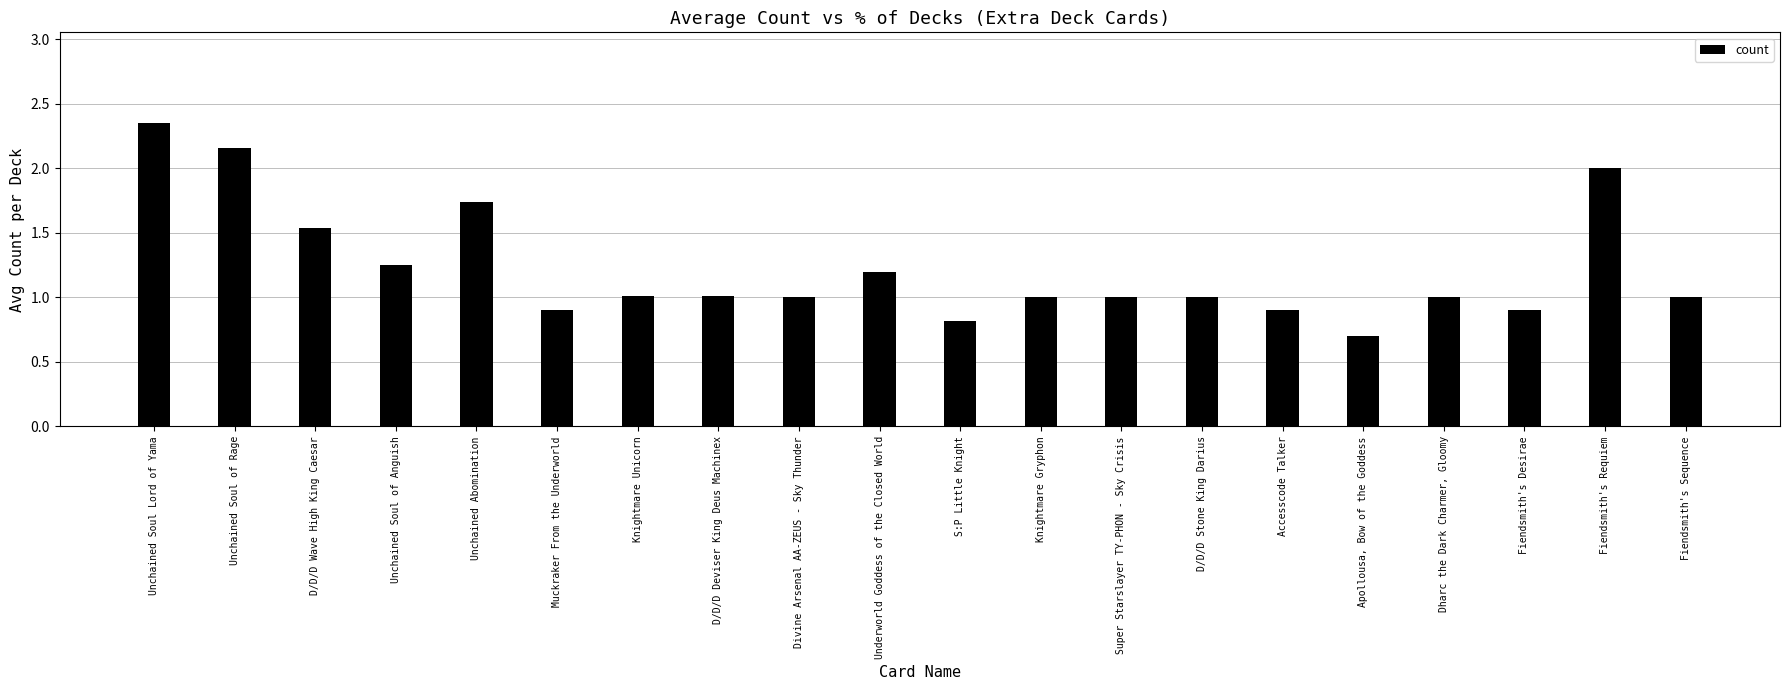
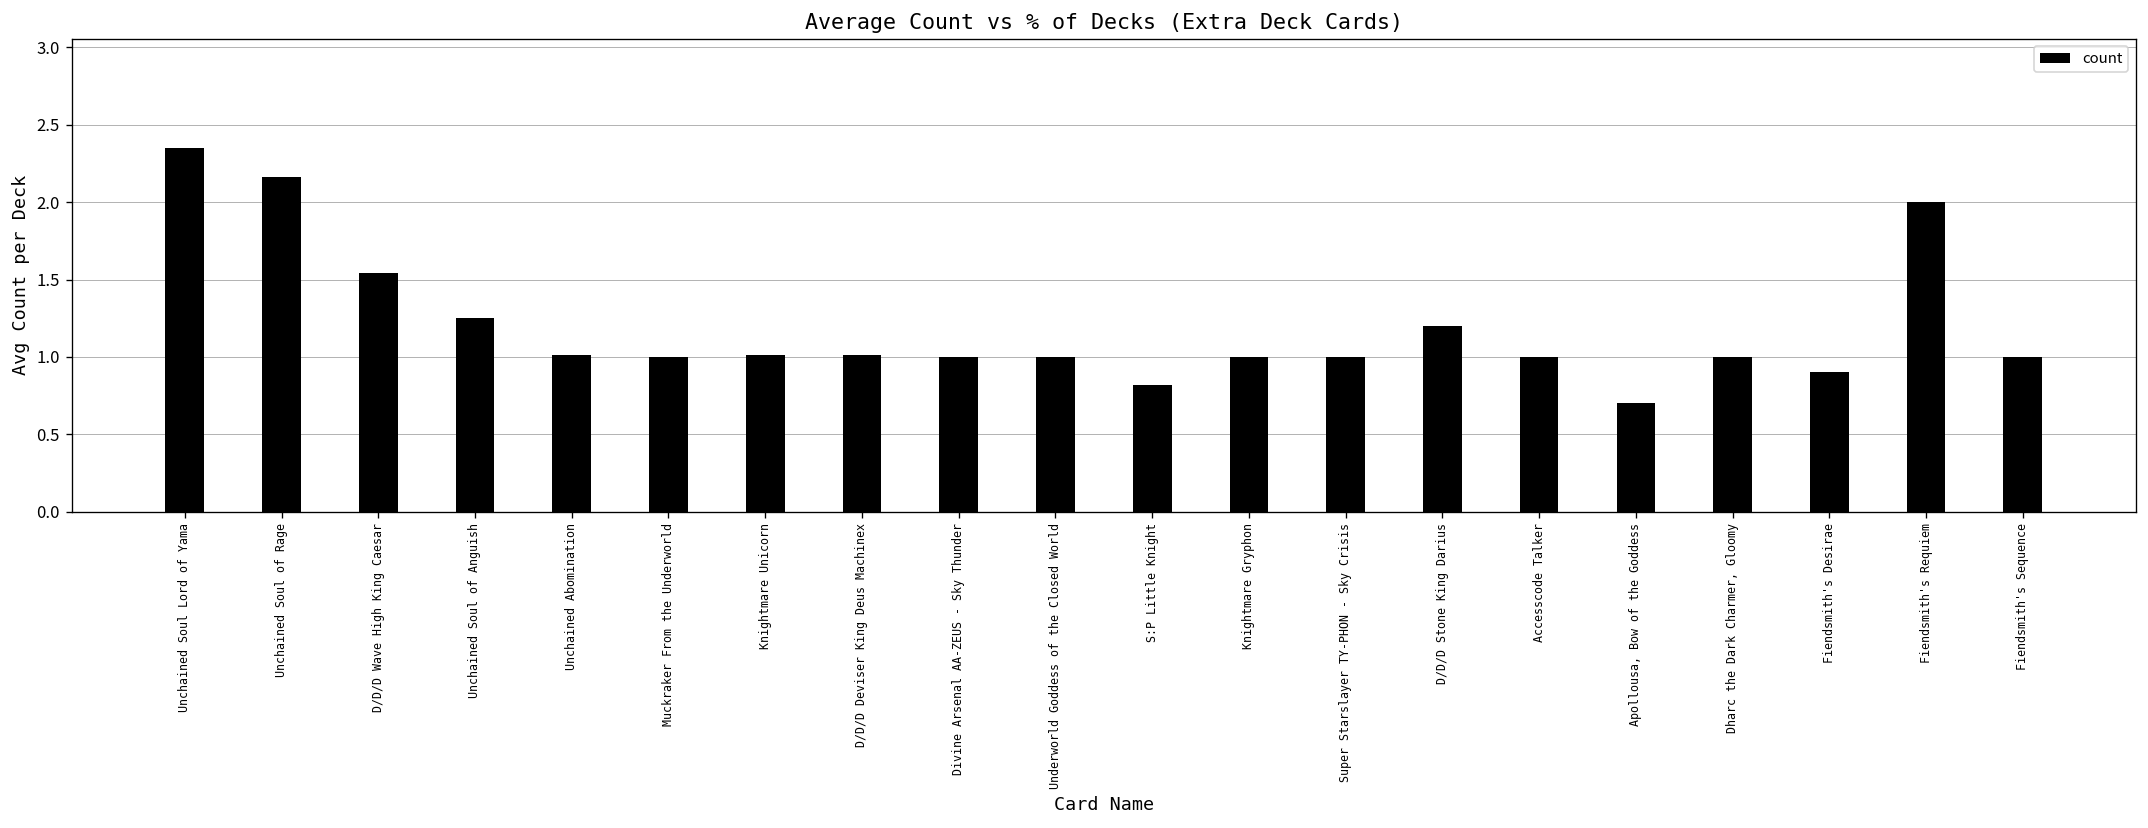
  {
    "Unchained Soul Lord of Yama": 2.35,
    "Unchained Soul of Rage": 2.16,
    "D/D/D Wave High King Caesar": 1.54,
    "Unchained Soul of Anguish": 1.25,
-   "Unchained Abomination": 1.74,
-   "Muckraker From the Underworld": 0.9,
+   "Unchained Abomination": 1.01,
+   "Muckraker From the Underworld": 1.0,
    "Knightmare Unicorn": 1.01,
    "D/D/D Deviser King Deus Machinex": 1.01,
    "Divine Arsenal AA-ZEUS - Sky Thunder": 1.00,
-   "Underworld Goddess of the Closed World": 1.2,
+   "Underworld Goddess of the Closed World": 1.0,
    "S:P Little Knight": 0.82,
    "Knightmare Gryphon": 1.00,
    "Super Starslayer TY-PHON - Sky Crisis": 1.00,
-   "D/D/D Stone King Darius": 1.0,
-   "Accesscode Talker": 0.9,
+   "D/D/D Stone King Darius": 1.2,
+   "Accesscode Talker": 1.0,
    "Apollousa, Bow of the Goddess": 0.70,
    "Dharc the Dark Charmer, Gloomy": 1.00,
    "Fiendsmith's Desirae": 0.90,
    "Fiendsmith's Requiem": 2.00,
    "Fiendsmith's Sequence": 1.00
  }
